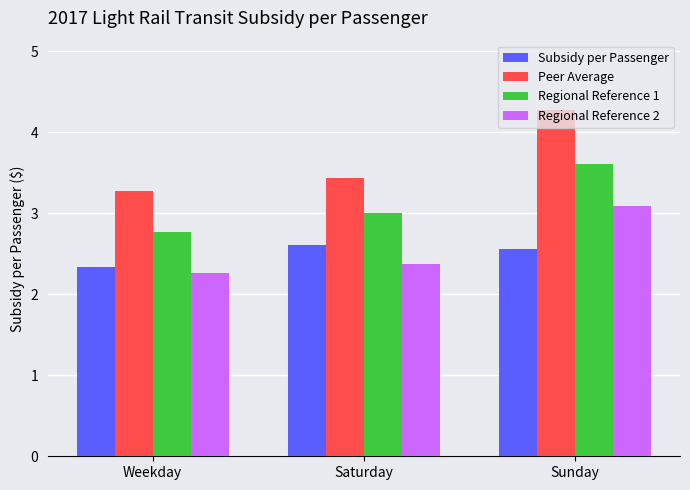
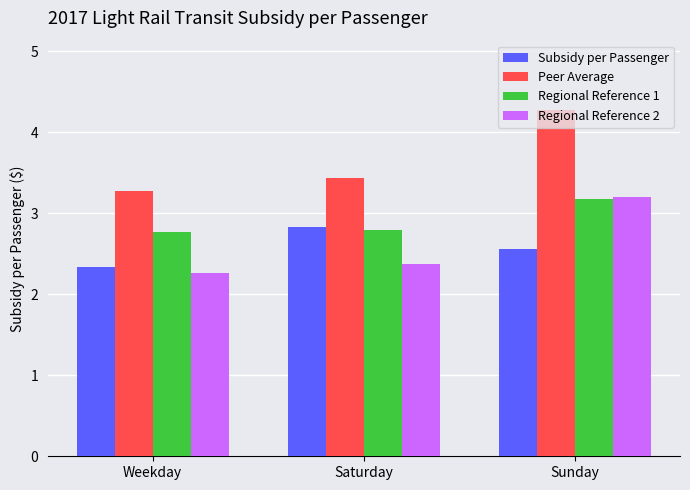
  {
    "Subsidy per Passenger": {
      "Weekday": 2.3,
-     "Saturday": 2.6,
+     "Saturday": 2.8,
      "Sunday": 2.6
    },
    "Peer Average": {
      "Weekday": 3.3,
      "Saturday": 3.4
    },
    "Regional Reference 1": {
      "Weekday": 2.8,
-     "Saturday": 3.0,
-     "Sunday": 3.6
+     "Saturday": 2.8,
+     "Sunday": 3.2
    },
    "Regional Reference 2": {
      "Weekday": 2.3,
      "Saturday": 2.4,
-     "Sunday": 3.1
+     "Sunday": 3.2
    }
  }
